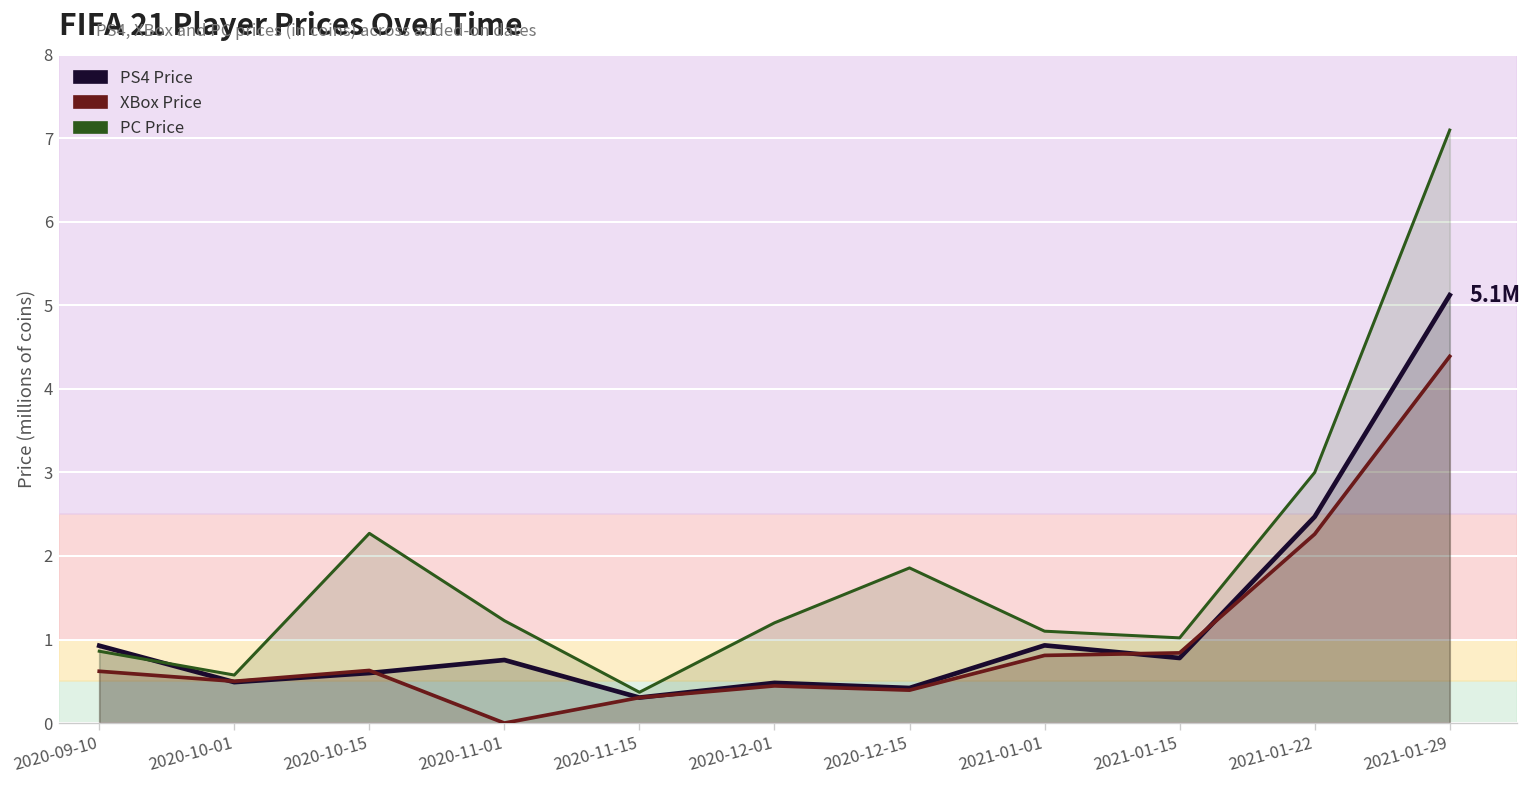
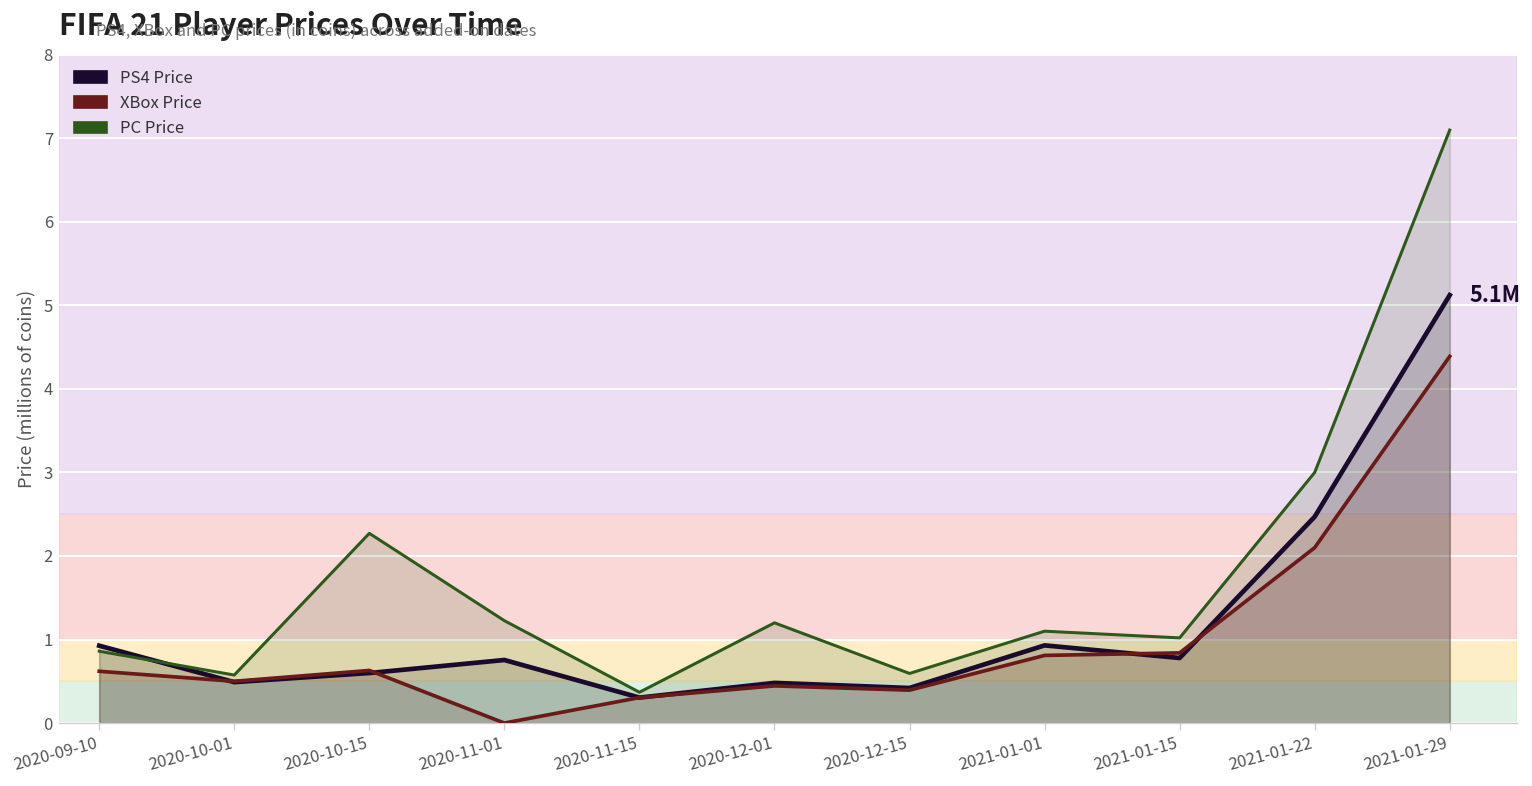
  {
    "PS4 Price": {
      "2021-01-29": "5.1M"
    },
    "XBox Price": {
      "2020-09-10": "0.6",
      "2020-11-01": "0.0",
      "2021-01-01": "0.8",
      "2021-01-15": "0.8",
-     "2021-01-22": "2.3",
+     "2021-01-22": "2.1",
      "2021-01-29": "4.4"
    },
    "PC Price": {
      "2020-09-10": "0.9",
      "2020-10-01": "0.6",
      "2020-10-15": "2.3",
      "2020-11-01": "1.2",
      "2020-11-15": "0.4",
      "2020-12-01": "1.2",
-     "2020-12-15": "1.9",
+     "2020-12-15": "0.6",
      "2021-01-01": "1.1",
      "2021-01-15": "1.0",
      "2021-01-22": "3.0",
      "2021-01-29": "7.1"
    }
  }
